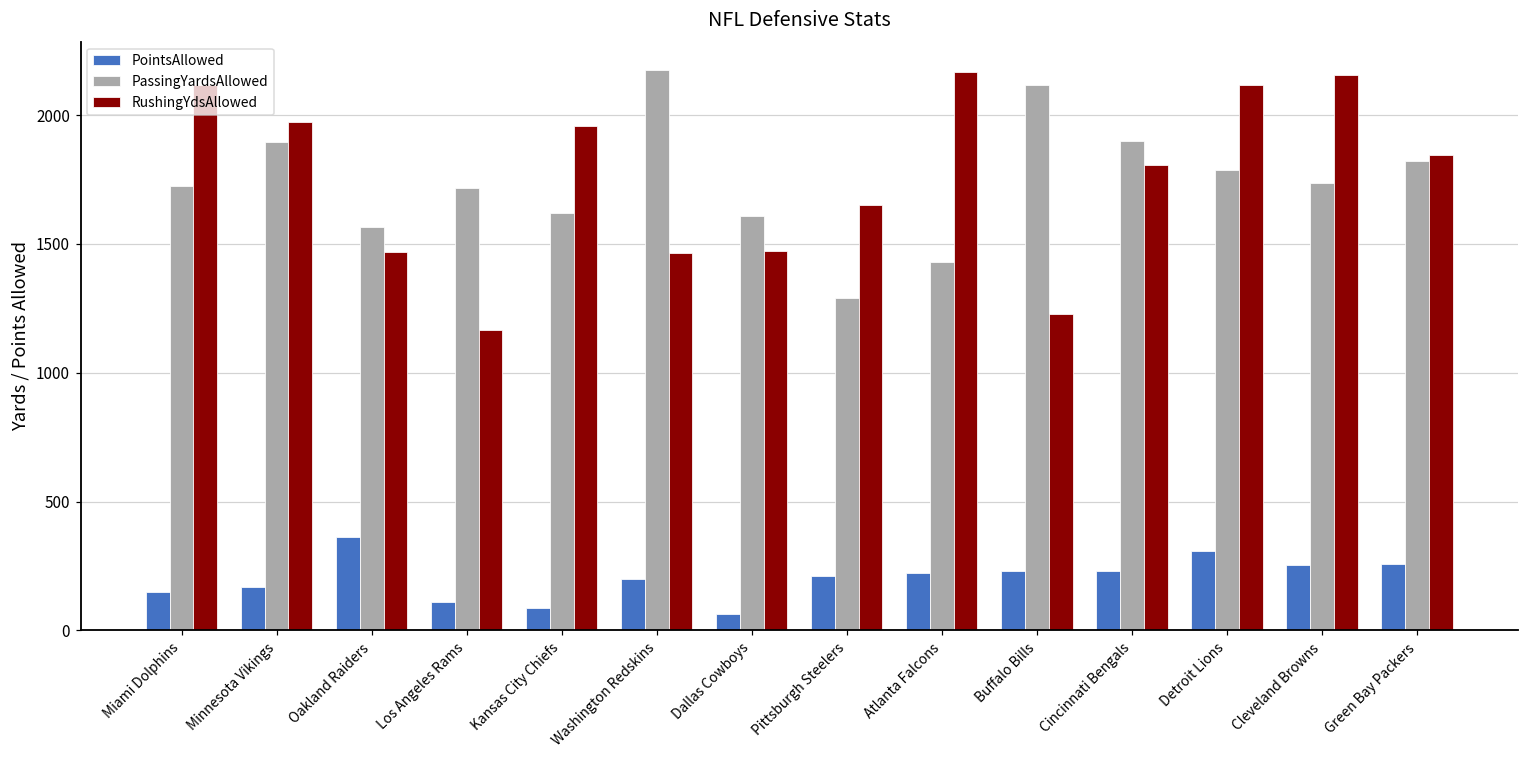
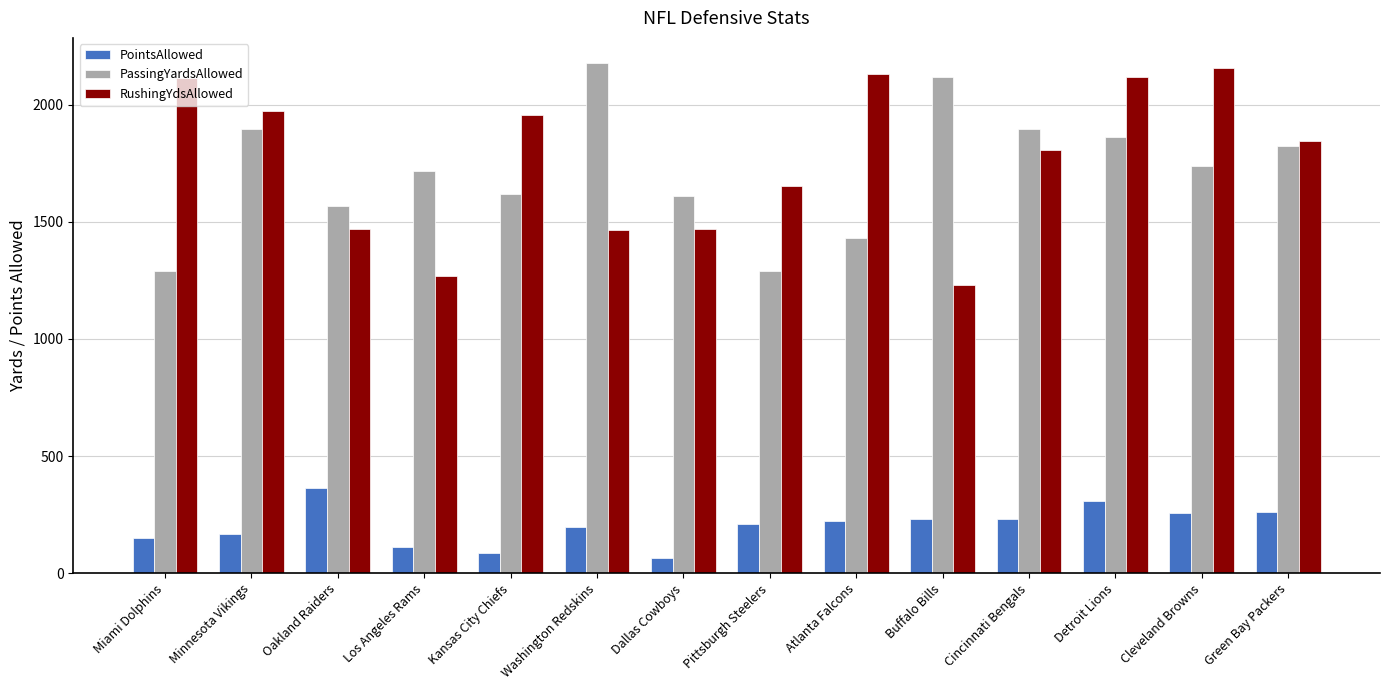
  {
    "PointsAllowed": {
      "Miami Dolphins": 150,
      "Minnesota Vikings": 170,
      "Oakland Raiders": 360,
      "Los Angeles Rams": 110,
      "Kansas City Chiefs": 90,
      "Washington Redskins": 200,
      "Dallas Cowboys": 70,
      "Pittsburgh Steelers": 210,
      "Atlanta Falcons": 220,
      "Buffalo Bills": 230,
      "Cincinnati Bengals": 230,
      "Detroit Lions": 310,
      "Cleveland Browns": 260,
      "Green Bay Packers": 260
    },
    "PassingYardsAllowed": {
-     "Miami Dolphins": 1720,
+     "Miami Dolphins": 1290,
      "Minnesota Vikings": 1890,
      "Oakland Raiders": 1570,
      "Los Angeles Rams": 1720,
      "Kansas City Chiefs": 1620,
      "Washington Redskins": 2180,
      "Dallas Cowboys": 1610,
      "Pittsburgh Steelers": 1290,
      "Atlanta Falcons": 1430,
      "Buffalo Bills": 2120,
      "Cincinnati Bengals": 1900,
-     "Detroit Lions": 1790,
+     "Detroit Lions": 1860,
      "Cleveland Browns": 1740,
      "Green Bay Packers": 1820
    },
    "RushingYdsAllowed": {
      "Minnesota Vikings": 1970,
      "Oakland Raiders": 1470,
-     "Los Angeles Rams": 1170,
+     "Los Angeles Rams": 1270,
      "Kansas City Chiefs": 1960,
      "Washington Redskins": 1460,
      "Dallas Cowboys": 1470,
      "Pittsburgh Steelers": 1650,
-     "Atlanta Falcons": 2170,
+     "Atlanta Falcons": 2130,
      "Buffalo Bills": 1230,
      "Cincinnati Bengals": 1810,
      "Detroit Lions": 2120,
      "Cleveland Browns": 2160,
      "Green Bay Packers": 1850
    }
  }
